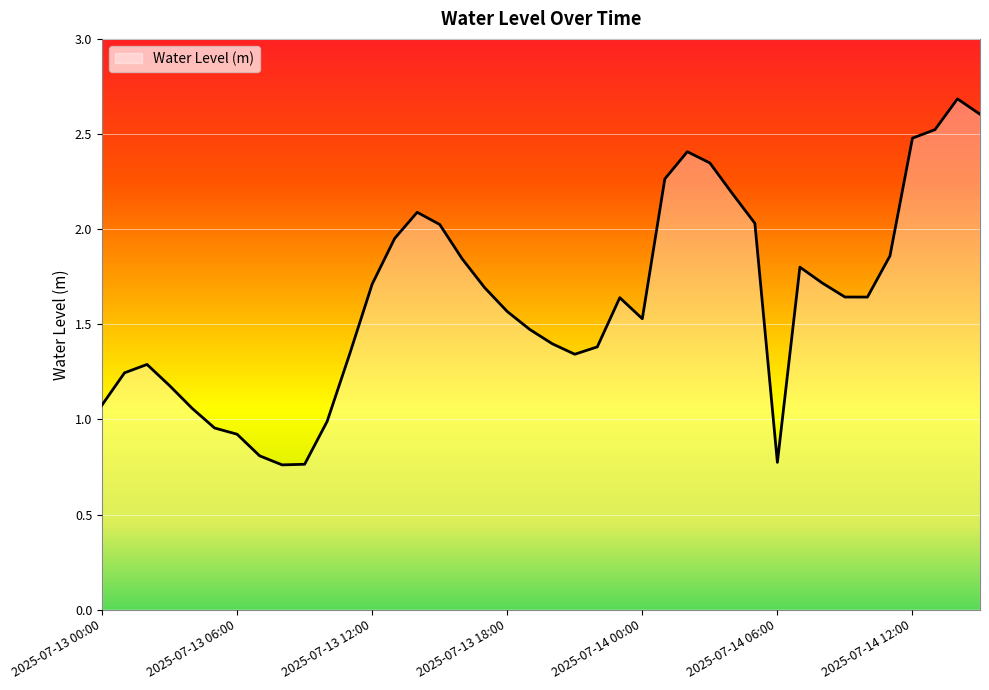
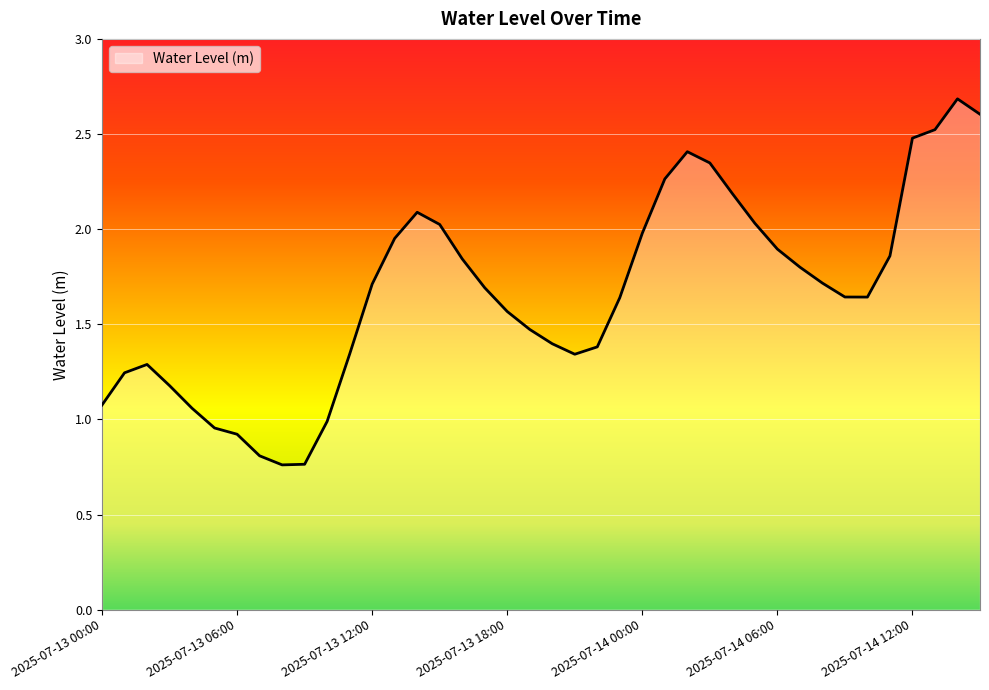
  {
    "2025-07-13 00:00": 1.08,
    "2025-07-13 06:00": 0.92,
    "2025-07-13 12:00": 1.71,
    "2025-07-13 18:00": 1.57,
-   "2025-07-14 00:00": 1.53,
-   "2025-07-14 06:00": 0.77,
+   "2025-07-14 00:00": 1.98,
+   "2025-07-14 06:00": 1.90,
    "2025-07-14 12:00": 2.48
  }
